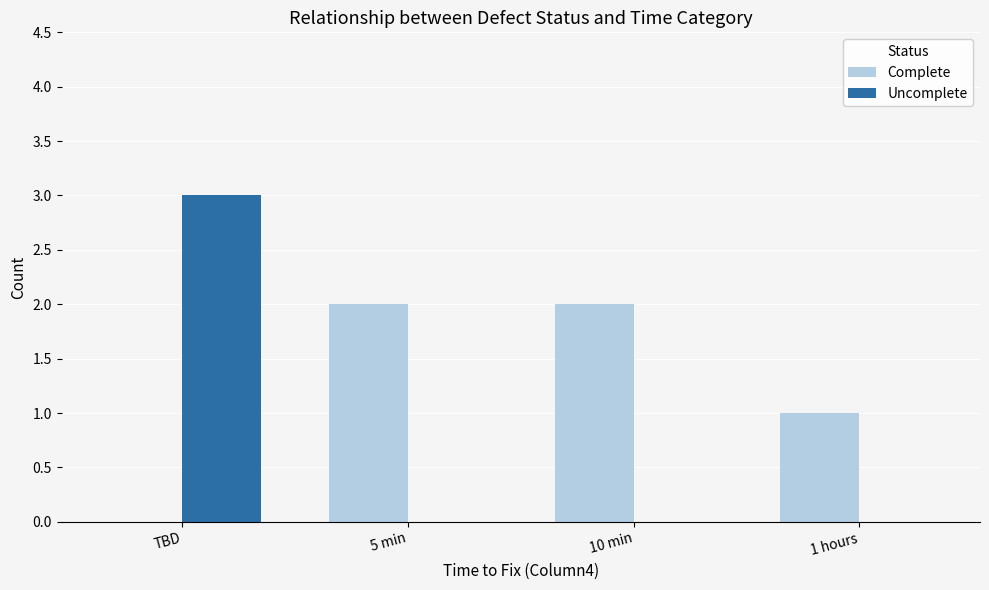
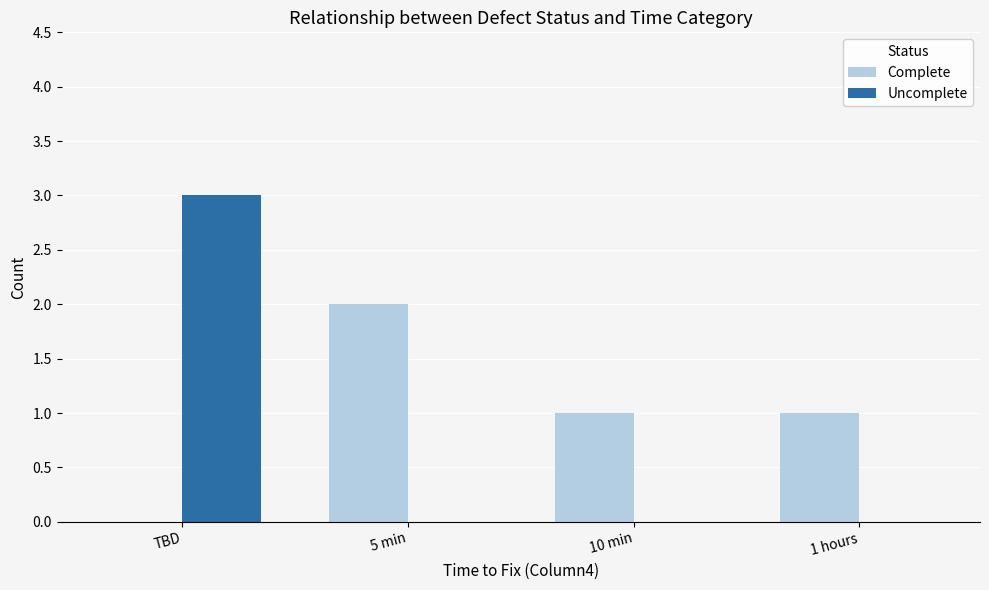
  {
    "Complete": {
      "TBD": 0,
      "5 min": 2,
-     "10 min": 2,
+     "10 min": 1,
      "1 hours": 1
    },
    "Uncomplete": {
      "TBD": 3,
      "5 min": 0,
      "10 min": 0,
      "1 hours": 0
    }
  }
